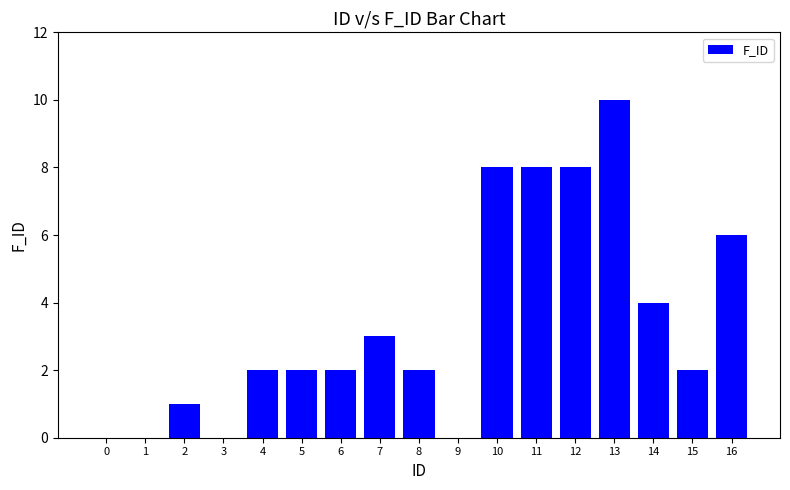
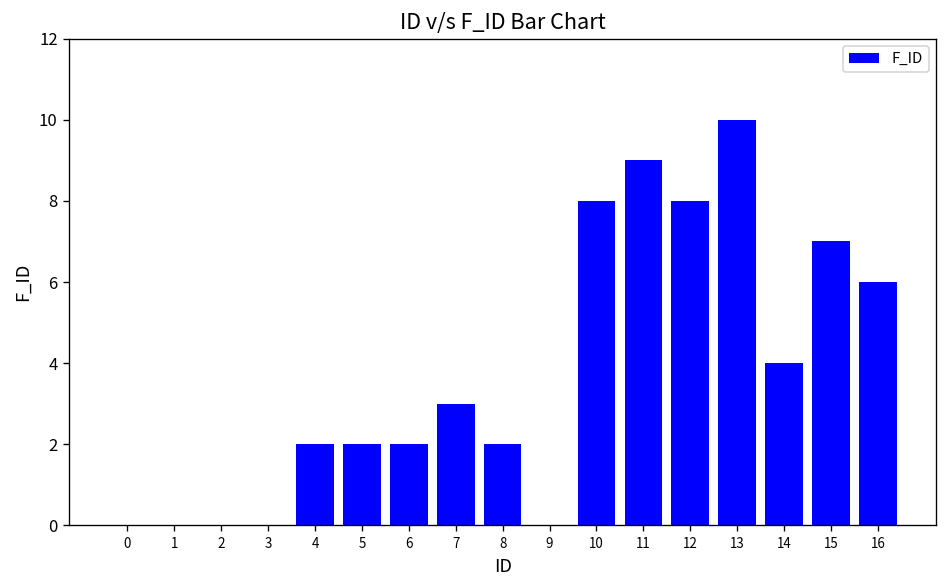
  {
    "0": 0,
    "1": 0,
-   "2": 1,
+   "2": 0,
    "3": 0,
    "4": 2,
    "5": 2,
    "6": 2,
    "7": 3,
    "8": 2,
    "9": 0,
    "10": 8,
-   "11": 8,
+   "11": 9,
    "12": 8,
    "13": 10,
    "14": 4,
-   "15": 2,
+   "15": 7,
    "16": 6
  }
